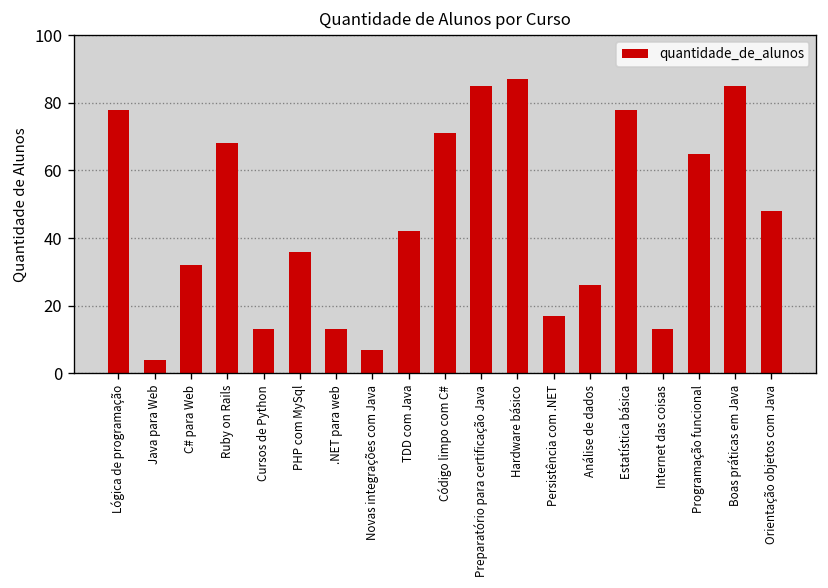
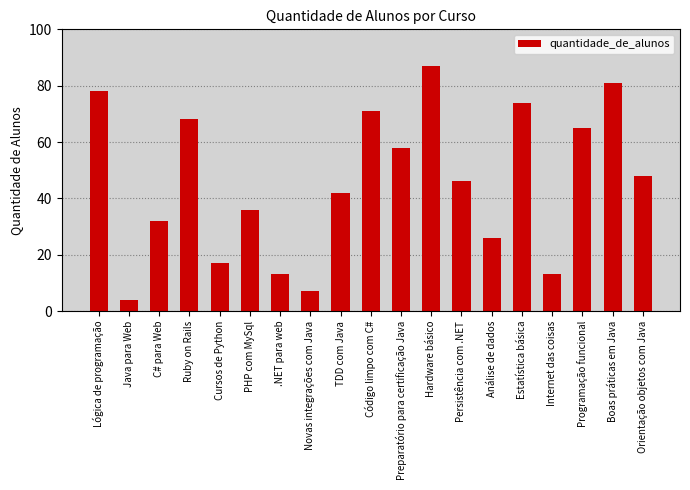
  {
    "Lógica de programação": 78,
    "Java para Web": 4,
    "C# para Web": 32,
    "Ruby on Rails": 68,
-   "Cursos de Python": 13,
+   "Cursos de Python": 17,
    "PHP com MySql": 36,
    ".NET para web": 13,
    "Novas integrações com Java": 7,
    "TDD com Java": 42,
    "Código limpo com C#": 71,
-   "Preparatório para certificação Java": 85,
+   "Preparatório para certificação Java": 58,
    "Hardware básico": 87,
-   "Persistência com .NET": 17,
+   "Persistência com .NET": 46,
    "Análise de dados": 26,
-   "Estatística básica": 78,
+   "Estatística básica": 74,
    "Internet das coisas": 13,
    "Programação funcional": 65,
-   "Boas práticas em Java": 85,
+   "Boas práticas em Java": 81,
    "Orientação objetos com Java": 48
  }
